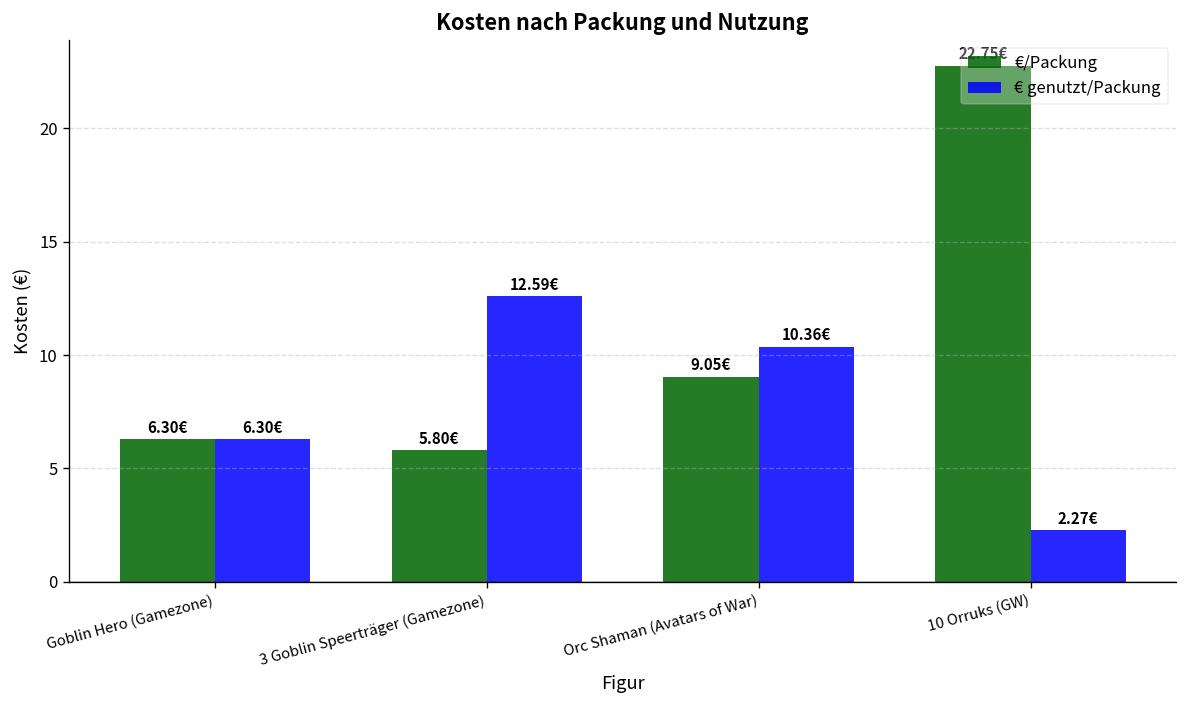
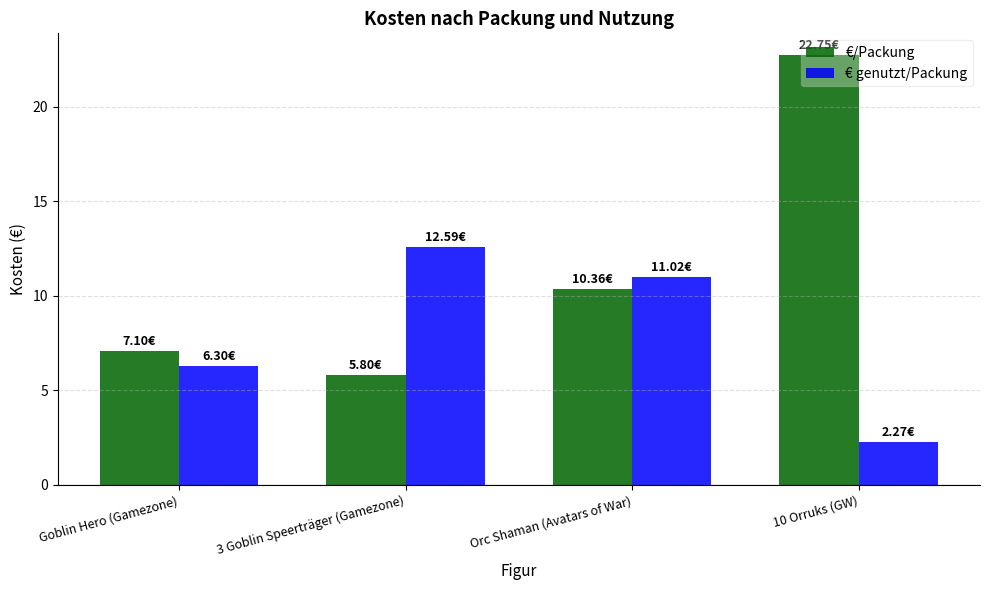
  {
    "€/Packung": {
-     "Goblin Hero (Gamezone)": "6.30€",
+     "Goblin Hero (Gamezone)": "7.10€",
      "3 Goblin Speerträger (Gamezone)": "5.80€",
-     "Orc Shaman (Avatars of War)": "9.05€"
+     "Orc Shaman (Avatars of War)": "10.36€"
    },
    "€ genutzt/Packung": {
      "Goblin Hero (Gamezone)": "6.30€",
      "3 Goblin Speerträger (Gamezone)": "12.59€",
-     "Orc Shaman (Avatars of War)": "10.36€",
+     "Orc Shaman (Avatars of War)": "11.02€",
      "10 Orruks (GW)": "2.27€"
    }
  }
